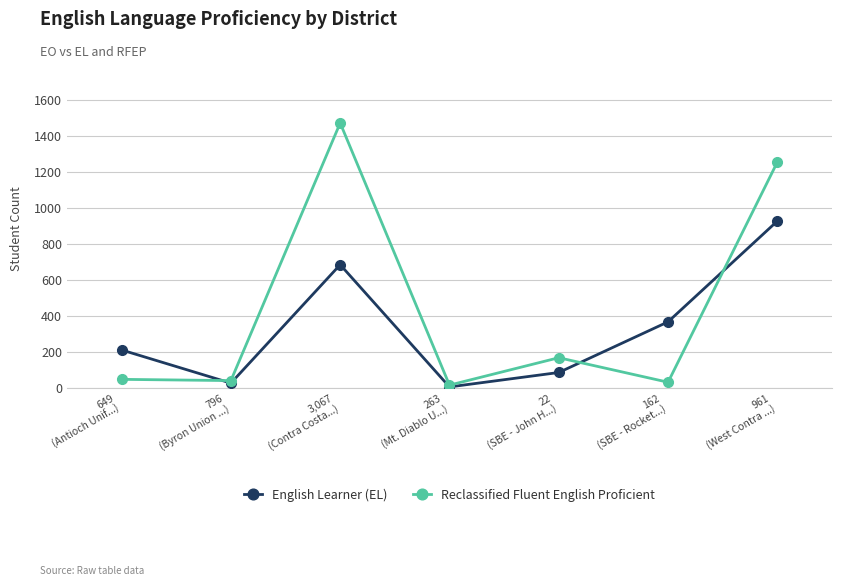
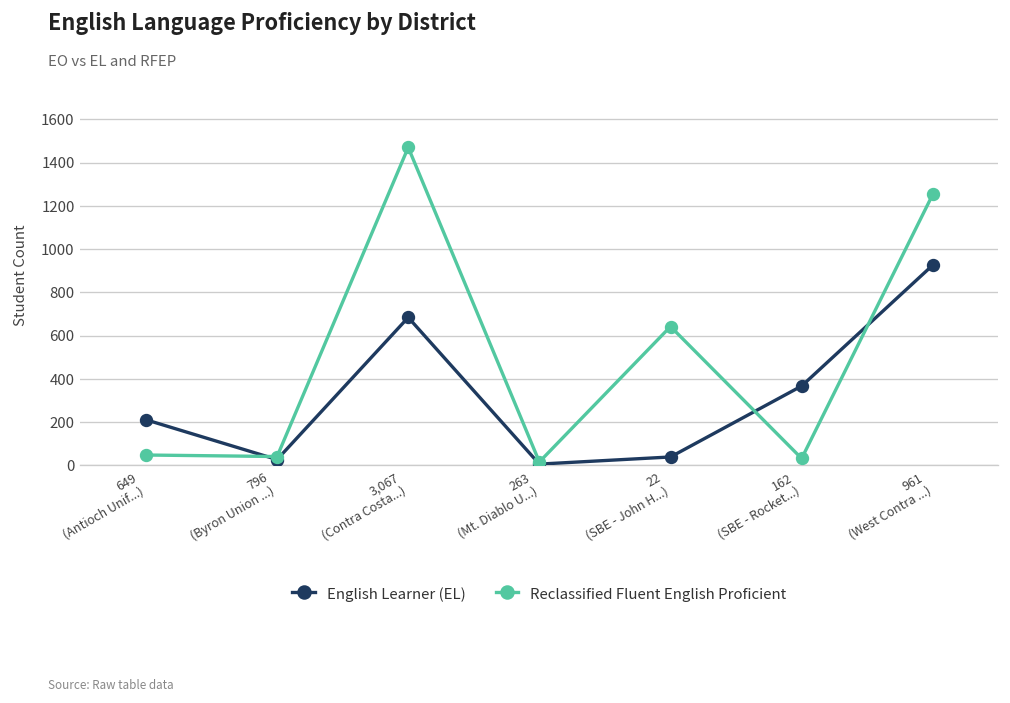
  {
    "English Learner (EL)": {
      "649 (Antioch Unif...)": 210,
      "3,067 (Contra Costa...)": 680,
-     "22 (SBE - John H...)": 90,
+     "22 (SBE - John H...)": 40,
      "162 (SBE - Rocket...)": 370,
      "961 (West Contra ...)": 930
    },
    "Reclassified Fluent English Proficient": {
      "649 (Antioch Unif...)": 50,
      "3,067 (Contra Costa...)": 1470,
-     "22 (SBE - John H...)": 170,
+     "22 (SBE - John H...)": 640,
      "162 (SBE - Rocket...)": 30,
      "961 (West Contra ...)": 1250
    }
  }
